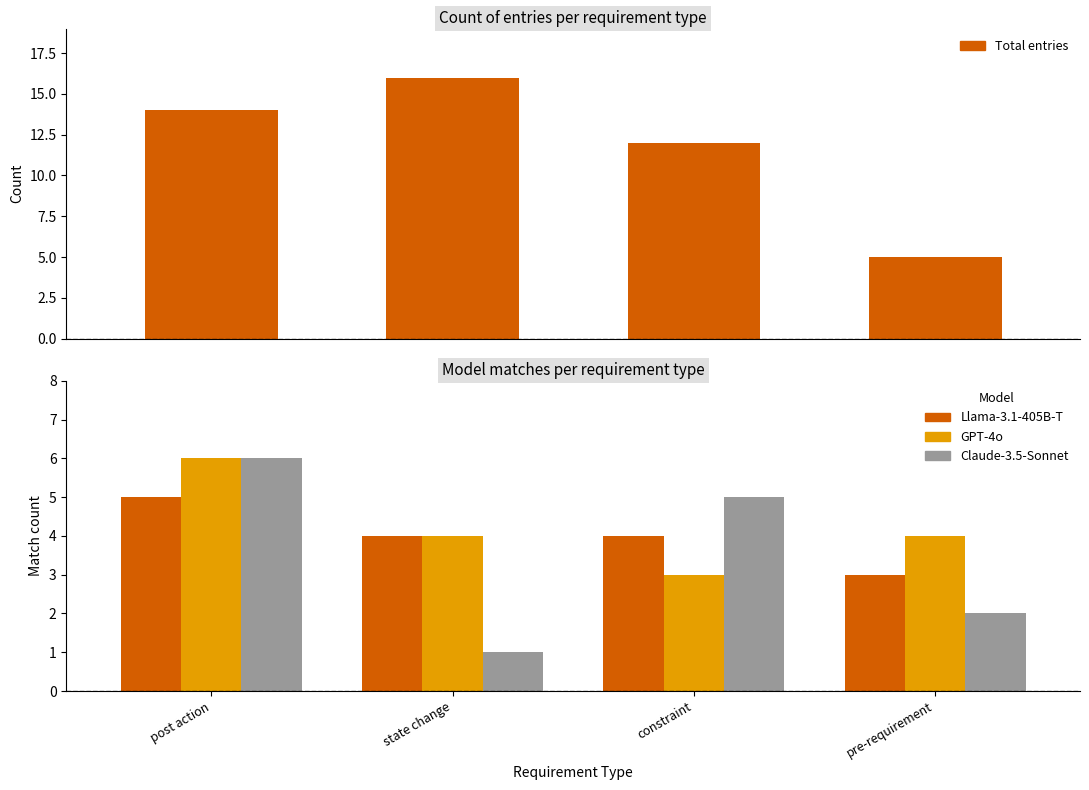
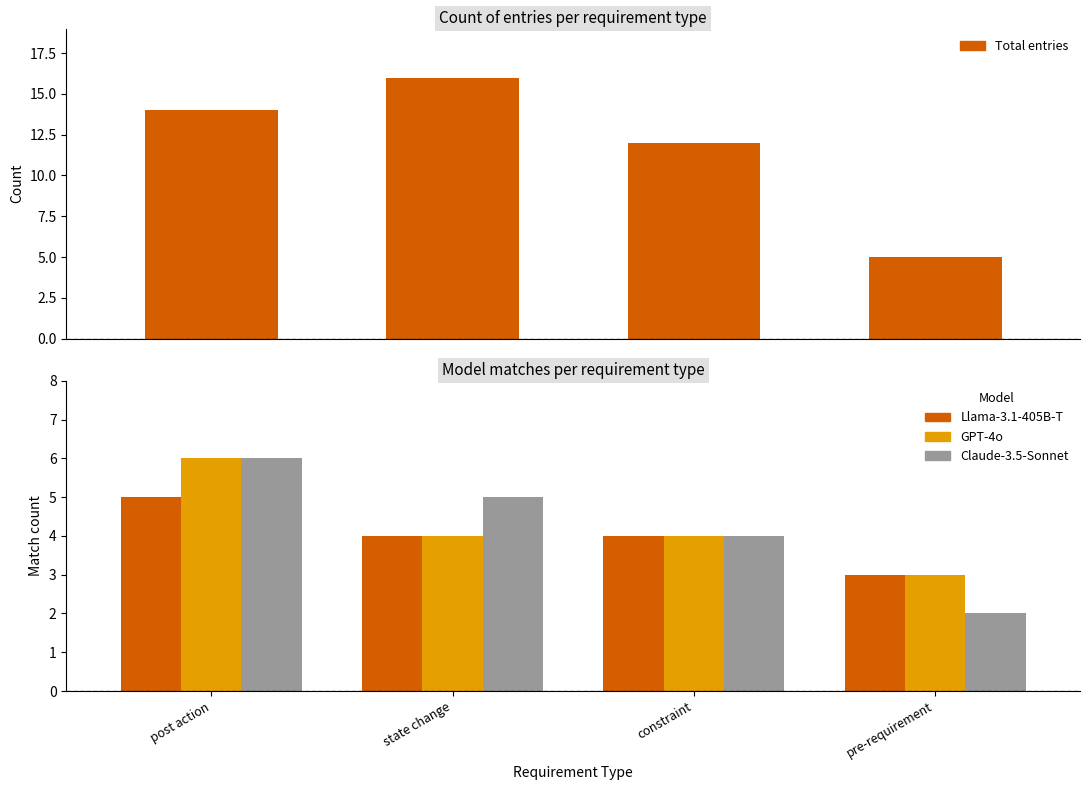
  {
    "Model matches per requirement type": {
      "Llama-3.1-405B-T": {
        "post action": 5,
        "state change": 4,
        "constraint": 4,
        "pre-requirement": 3
      },
      "GPT-4o": {
        "post action": 6,
        "state change": 4,
-       "constraint": 3,
-       "pre-requirement": 4
+       "constraint": 4,
+       "pre-requirement": 3
      },
      "Claude-3.5-Sonnet": {
        "post action": 6,
-       "state change": 1,
-       "constraint": 5,
+       "state change": 5,
+       "constraint": 4,
        "pre-requirement": 2
      }
    }
  }
